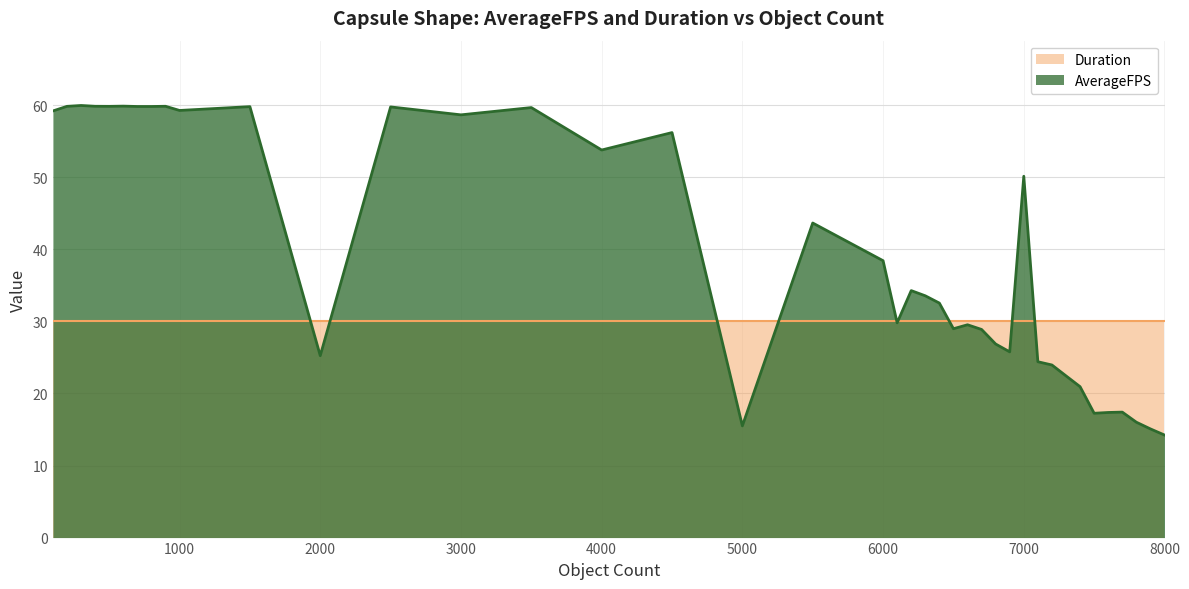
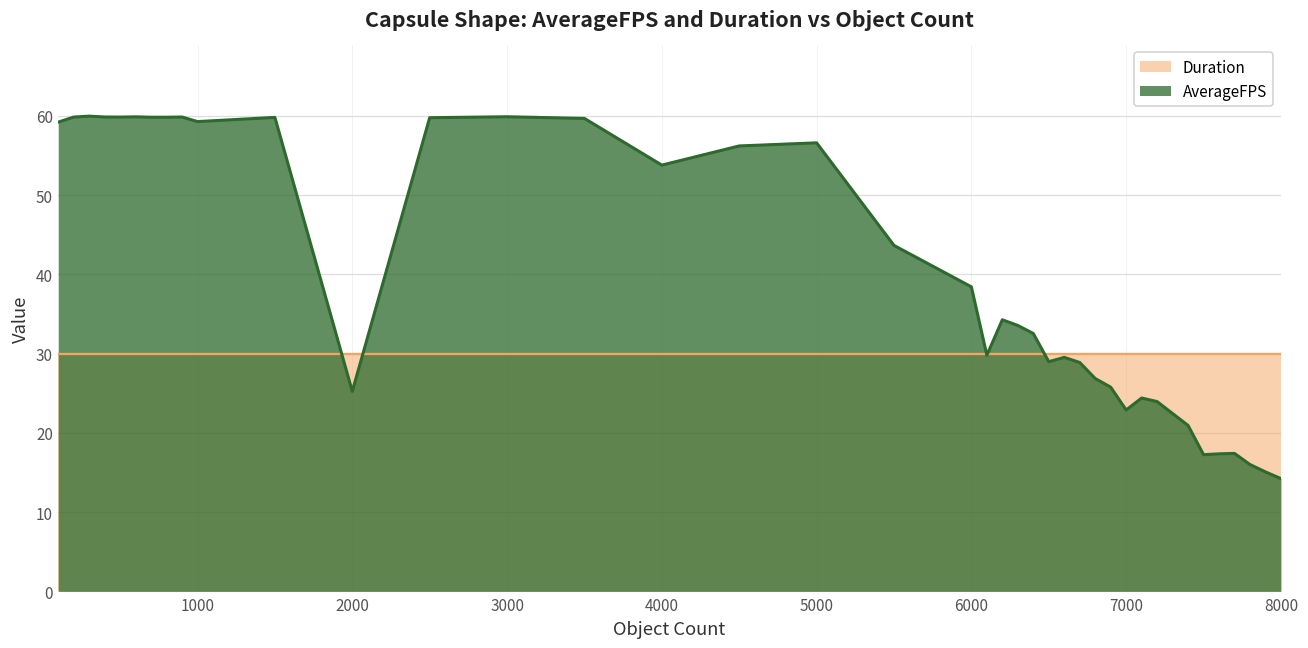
  {
    "Duration": {
      "1000": 30,
      "2000": 30,
      "3000": 30,
      "4000": 30,
      "5000": 30,
      "6000": 30,
      "7000": 30,
      "8000": 30
    },
    "AverageFPS": {
      "1000": 59,
      "2000": 25,
-     "3000": 59,
+     "3000": 60,
      "4000": 54,
-     "5000": 16,
+     "5000": 57,
      "6000": 38,
-     "7000": 50,
+     "7000": 23,
      "8000": 14
    }
  }
